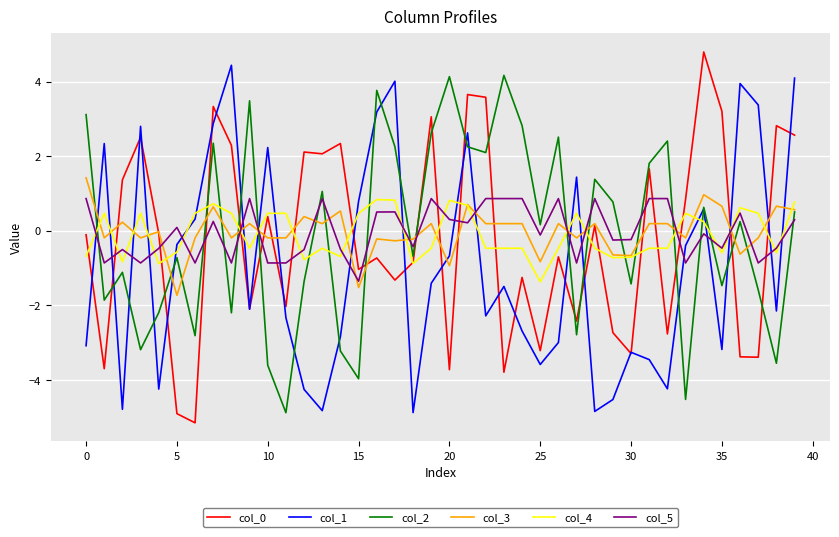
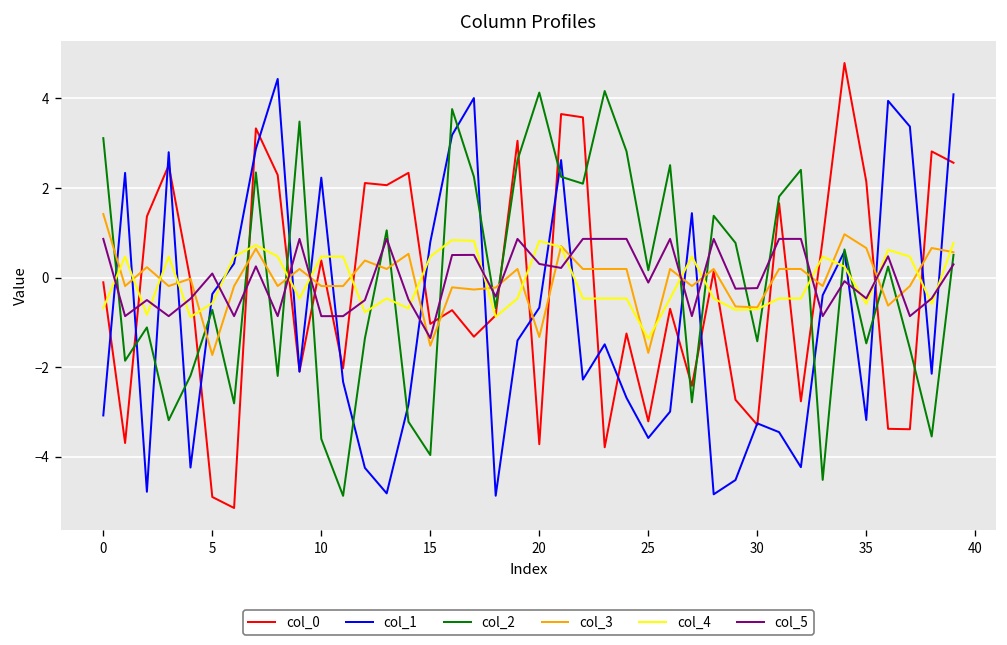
  {
    "col_0": {
      "0": -0.1,
      "5": -4.9,
      "10": 0.4,
      "15": -1.0,
      "20": -3.7,
      "25": -3.2,
-     "35": 3.2
+     "35": 2.1
    },
    "col_1": {
      "0": -3.1,
      "5": -0.4,
      "10": 2.2,
      "15": 0.8,
      "20": -0.7,
      "25": -3.6,
      "35": -3.2
    },
    "col_2": {
      "0": 3.1,
      "5": -0.7,
      "10": -3.6,
      "15": -4.0,
      "20": 4.1,
      "25": 0.2,
      "30": -1.4,
      "35": -1.5
    },
    "col_3": {
      "0": 1.4,
      "5": -1.7,
      "10": -0.2,
      "15": -1.5,
-     "20": -0.9,
-     "25": -0.8,
+     "20": -1.3,
+     "25": -1.7,
      "35": 0.7
    },
    "col_4": {
      "0": -0.7,
      "5": -0.6,
      "10": 0.5,
      "15": 0.5,
      "20": 0.8,
      "25": -1.4,
      "35": -0.6
    },
    "col_5": {
      "0": 0.9,
      "5": 0.1,
      "10": -0.9,
      "15": -1.4,
      "20": 0.3,
      "25": -0.1,
      "30": -0.2,
      "35": -0.5
    }
  }
